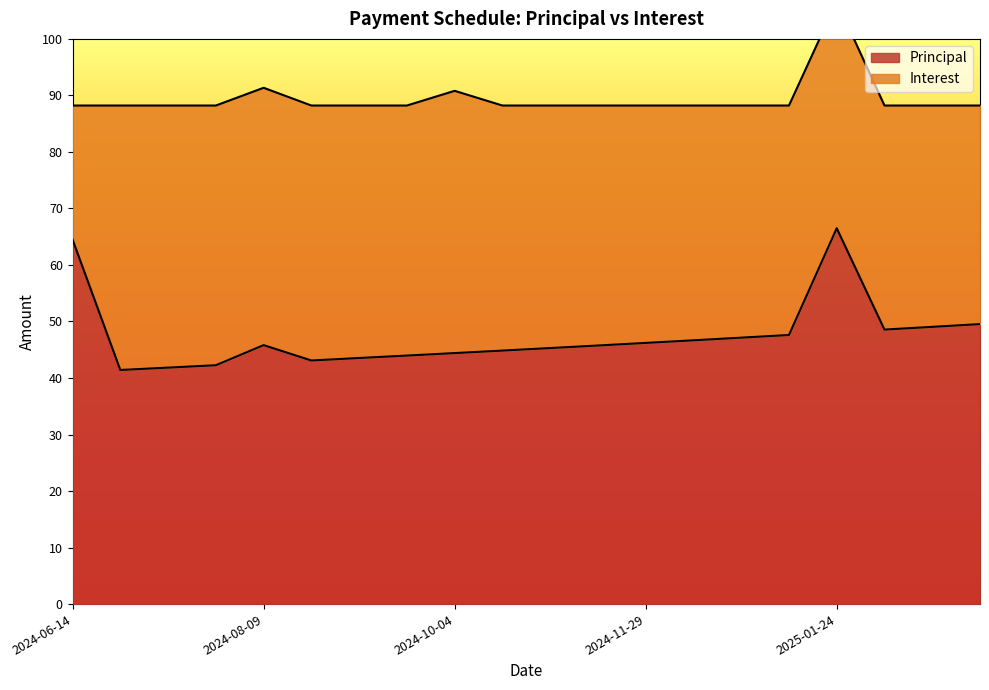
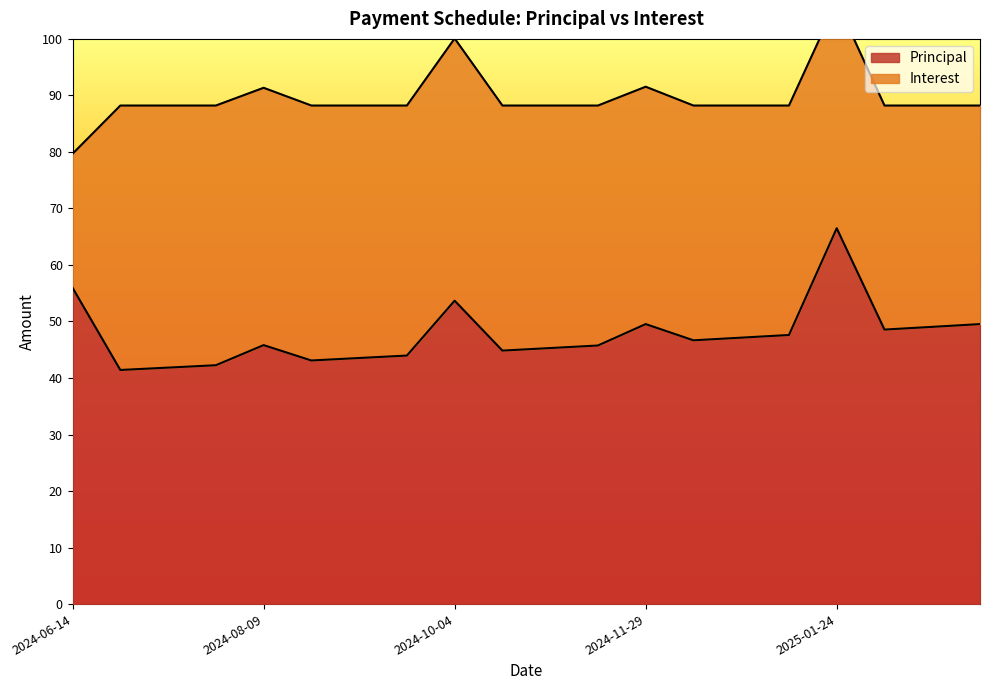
  {
    "Principal": {
-     "2024-06-14": 64,
+     "2024-06-14": 56,
      "2024-08-09": 46,
-     "2024-10-04": 44,
-     "2024-11-29": 46,
+     "2024-10-04": 54,
+     "2024-11-29": 50,
      "2025-01-24": 67
    },
    "Interest": {
      "2024-06-14": 24,
      "2024-08-09": 46,
      "2024-10-04": 46,
      "2024-11-29": 42
    }
  }
